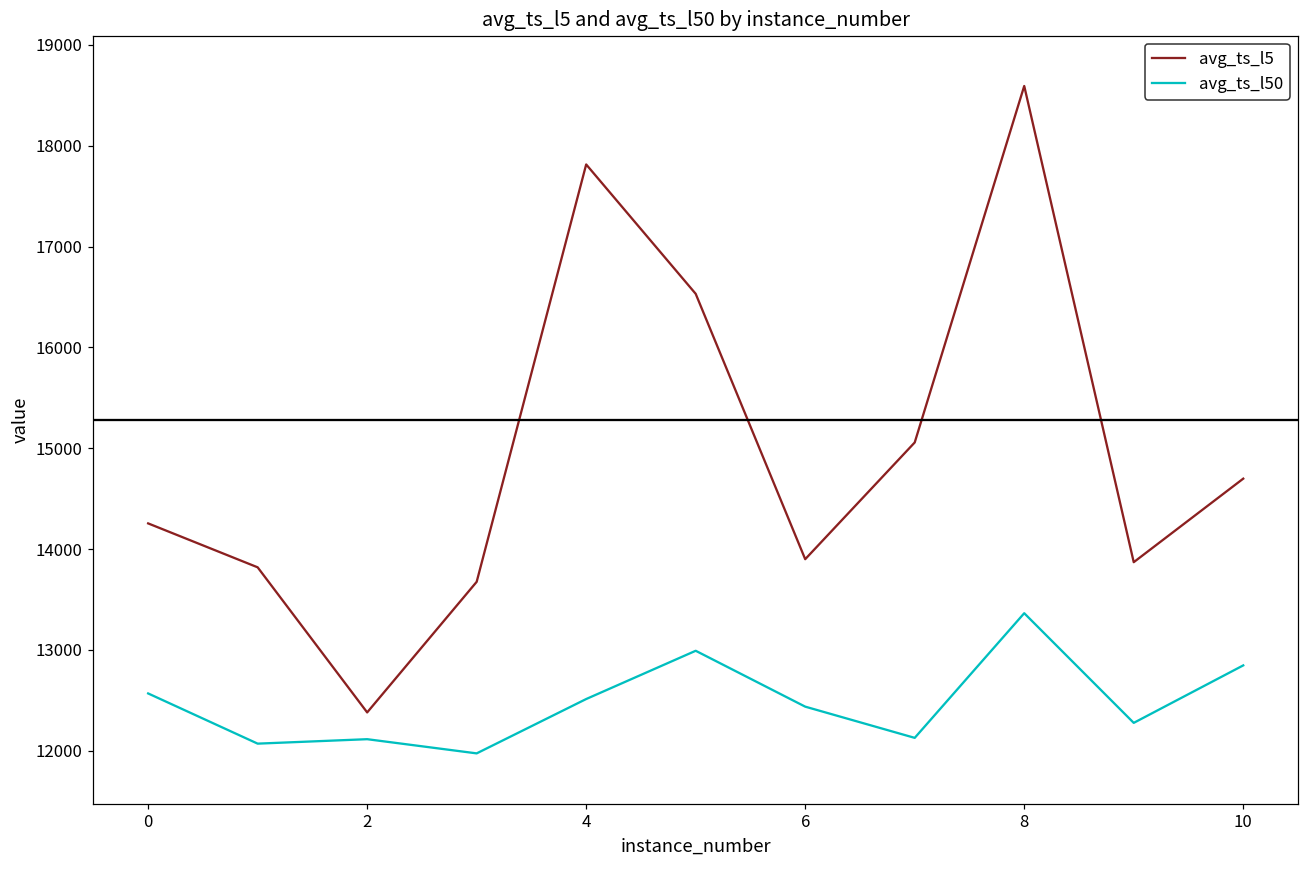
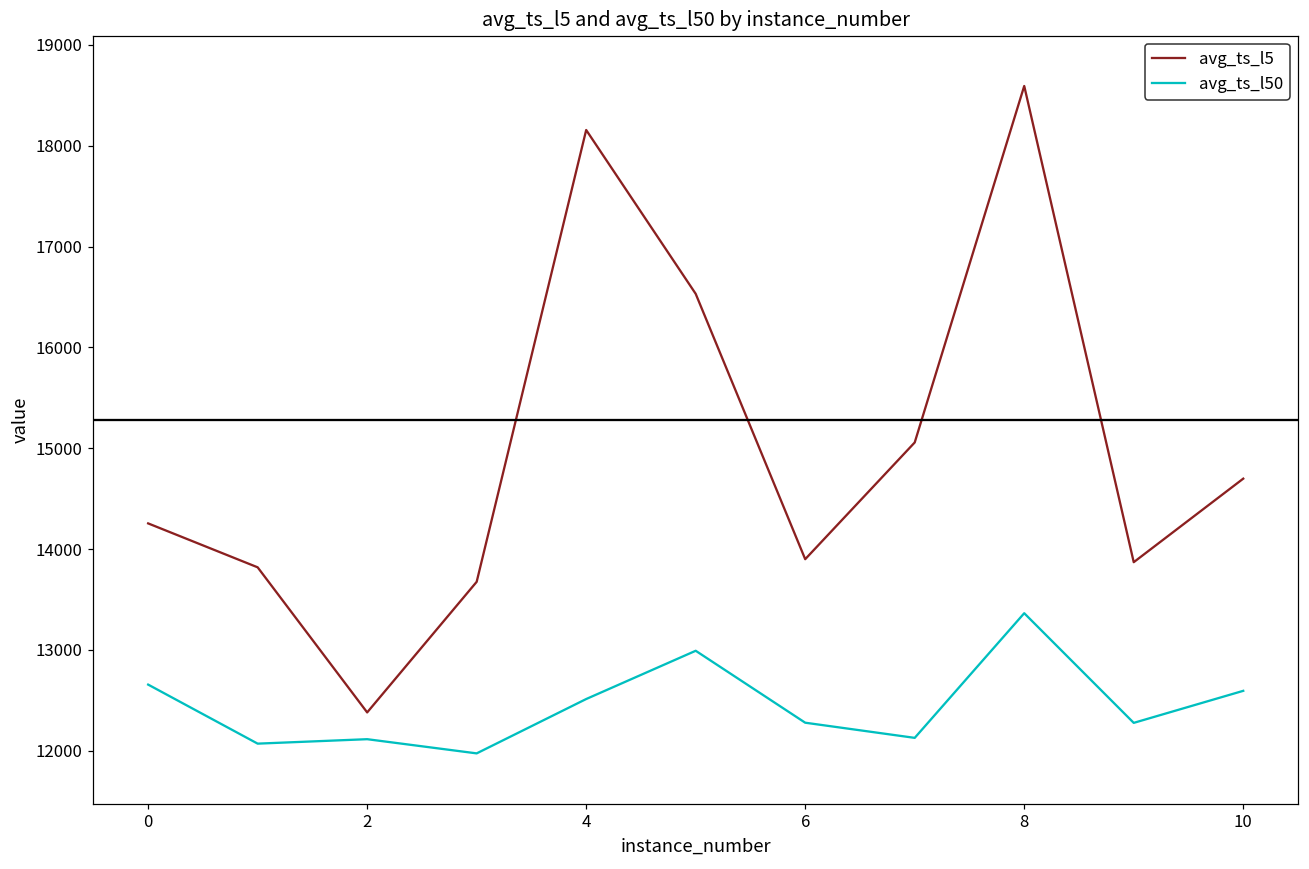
  {
    "avg_ts_l5": {
      "0": 14300,
      "2": 12400,
-     "4": 17800,
+     "4": 18200,
      "6": 13900,
      "8": 18600,
      "10": 14700
    },
    "avg_ts_l50": {
-     "0": 12600,
+     "0": 12700,
      "2": 12100,
      "4": 12500,
-     "6": 12400,
+     "6": 12300,
      "8": 13400,
-     "10": 12800
+     "10": 12600
    }
  }
